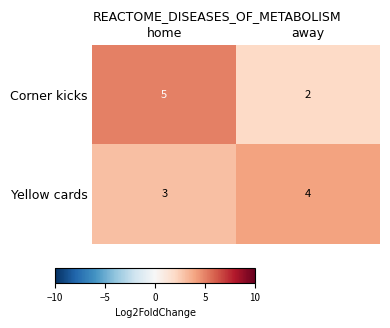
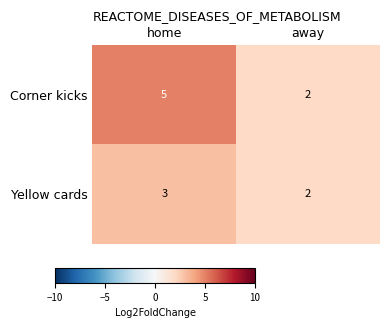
  {
    "Corner kicks": {
      "home": 5,
      "away": 2
    },
    "Yellow cards": {
      "home": 3,
-     "away": 4
+     "away": 2
    }
  }
